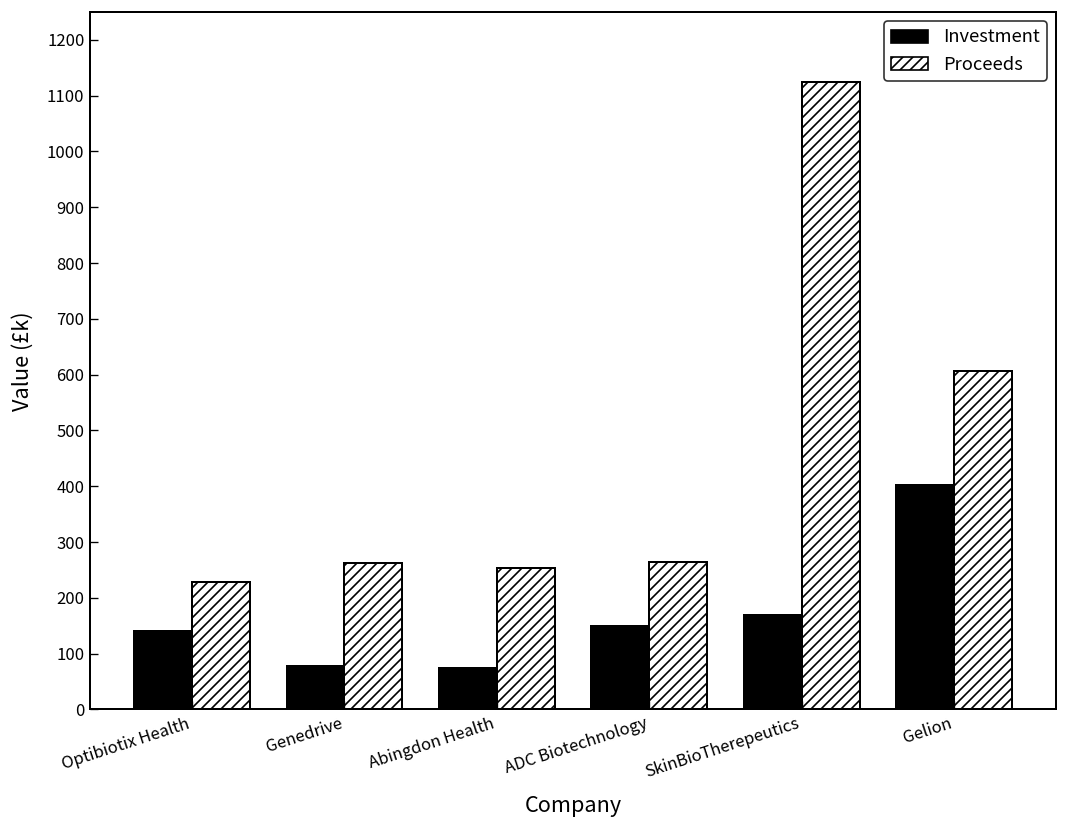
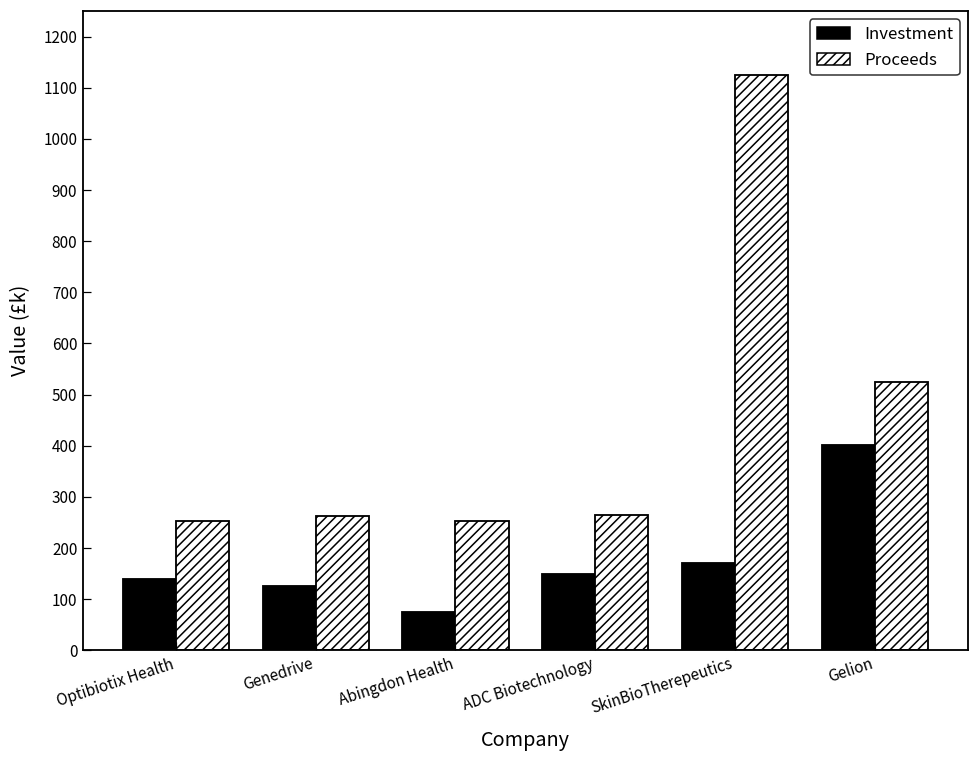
  {
    "Investment": {
      "Optibiotix Health": 140,
-     "Genedrive": 80,
+     "Genedrive": 130,
      "Abingdon Health": 80,
      "ADC Biotechnology": 150,
      "SkinBioTherepeutics": 170,
      "Gelion": 400
    },
    "Proceeds": {
-     "Optibiotix Health": 230,
+     "Optibiotix Health": 250,
      "Genedrive": 260,
      "Abingdon Health": 250,
      "ADC Biotechnology": 270,
      "SkinBioTherepeutics": 1130,
-     "Gelion": 610
+     "Gelion": 520
    }
  }
